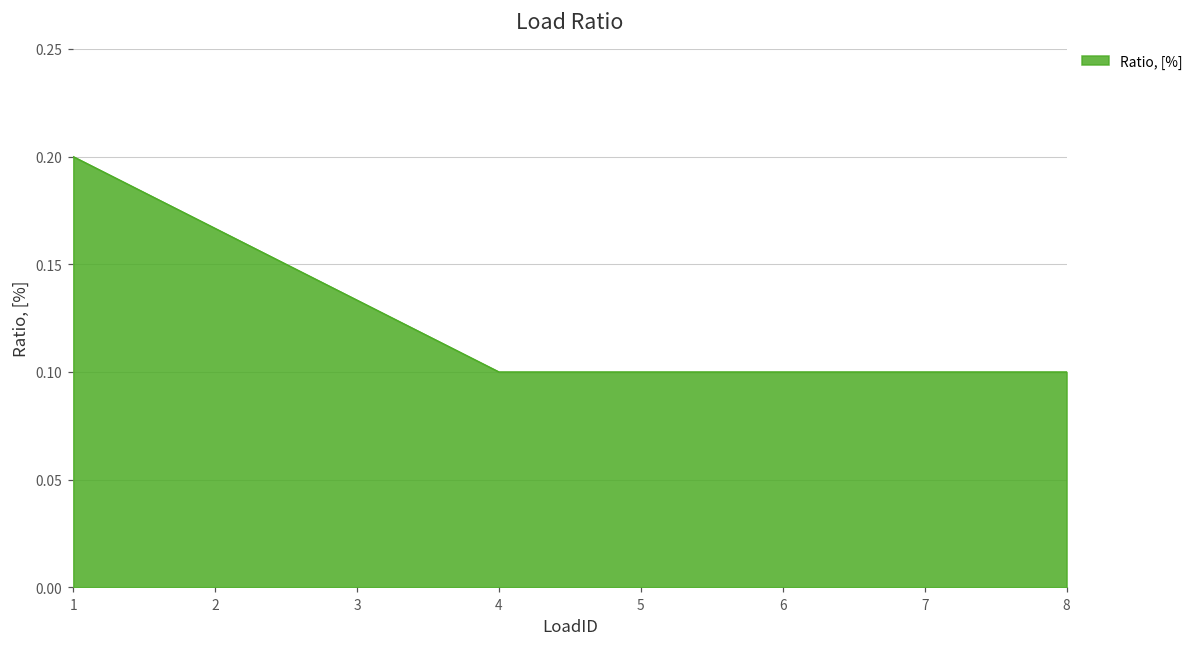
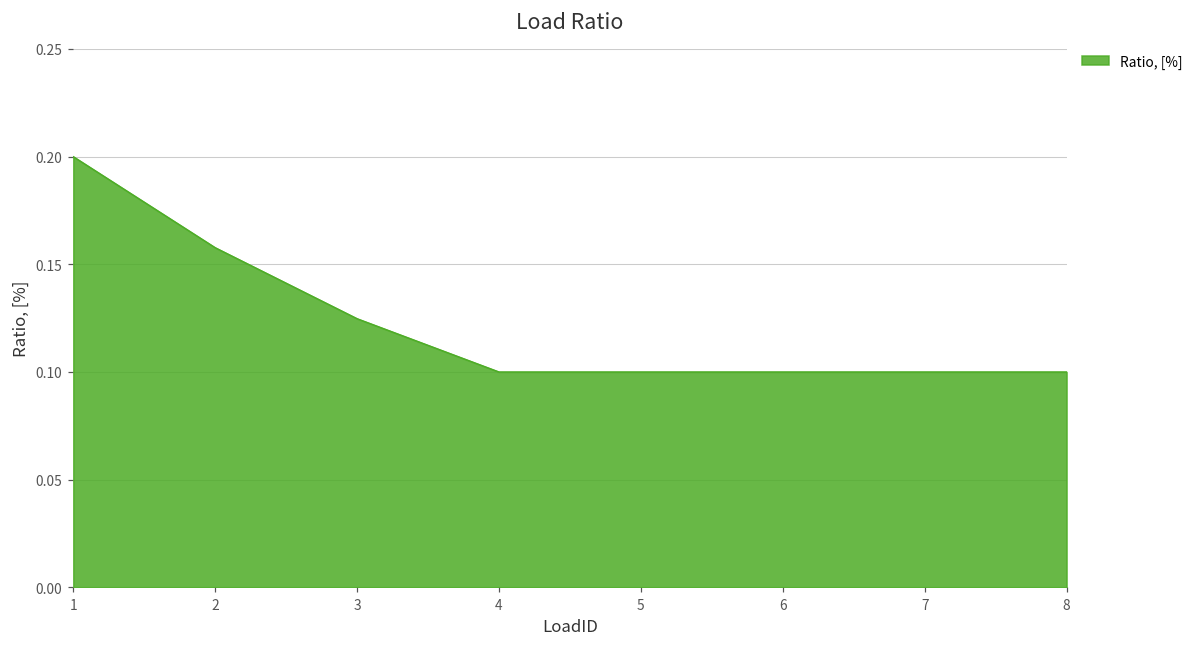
  {
    "1": 0.200,
-   "2": 0.167,
-   "3": 0.133,
+   "2": 0.158,
+   "3": 0.125,
    "4": 0.100,
    "5": 0.100,
    "6": 0.100,
    "7": 0.100,
    "8": 0.100
  }
